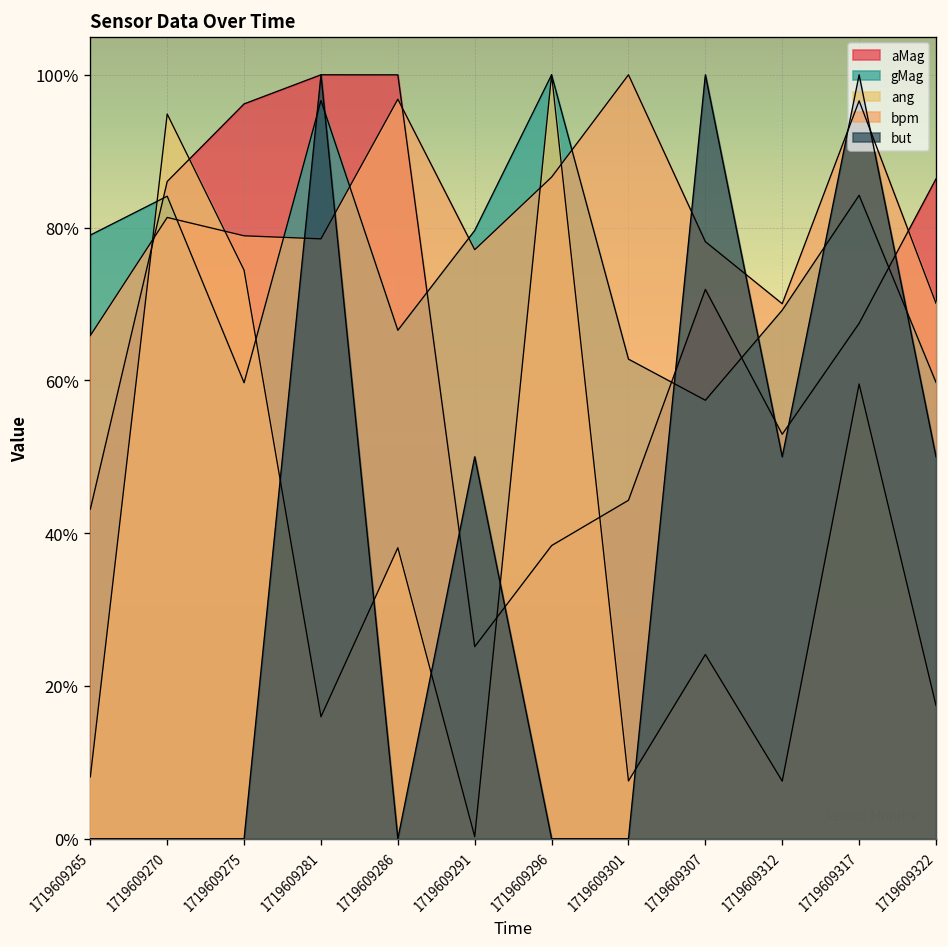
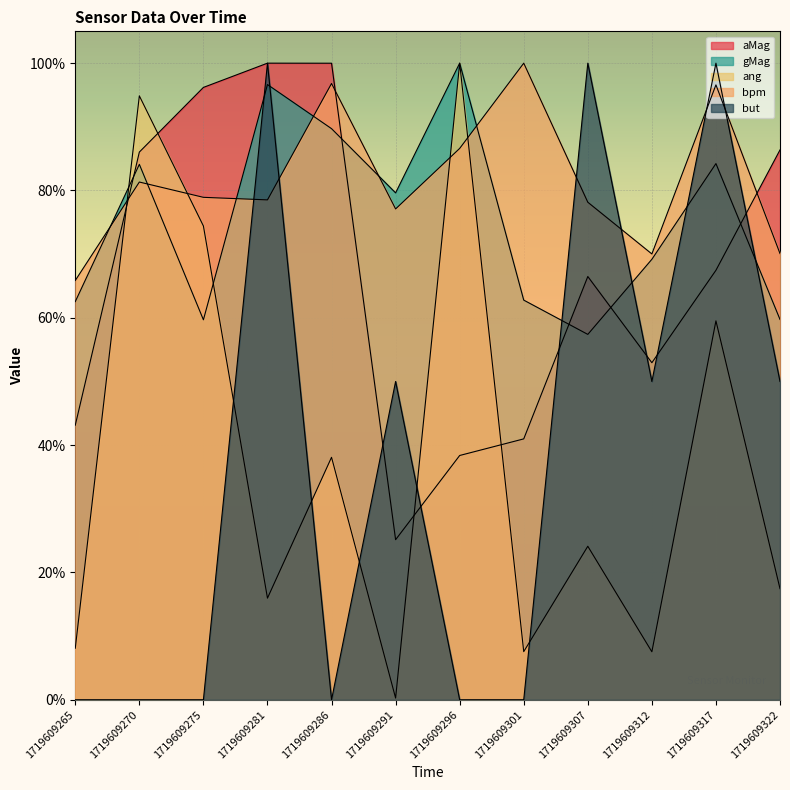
  {
    "aMag": {
      "1719609265": "43%",
      "1719609270": "86%",
      "1719609275": "96%",
      "1719609286": "100%",
      "1719609291": "25%",
      "1719609296": "38%",
-     "1719609301": "44%",
-     "1719609307": "72%",
+     "1719609301": "41%",
+     "1719609307": "66%",
      "1719609312": "53%",
      "1719609317": "67%",
      "1719609322": "86%"
    },
    "gMag": {
-     "1719609265": "79%",
+     "1719609265": "63%",
      "1719609270": "84%",
      "1719609275": "60%",
      "1719609281": "97%",
-     "1719609286": "67%",
+     "1719609286": "90%",
      "1719609291": "80%",
      "1719609301": "63%",
      "1719609307": "57%",
      "1719609312": "69%",
      "1719609317": "84%",
      "1719609322": "60%"
    },
    "but": {
      "1719609265": "0%",
      "1719609270": "0%",
      "1719609275": "0%",
      "1719609286": "0%",
      "1719609291": "50%",
      "1719609296": "0%",
      "1719609301": "0%",
      "1719609307": "100%",
      "1719609312": "50%",
      "1719609322": "50%"
    }
  }
